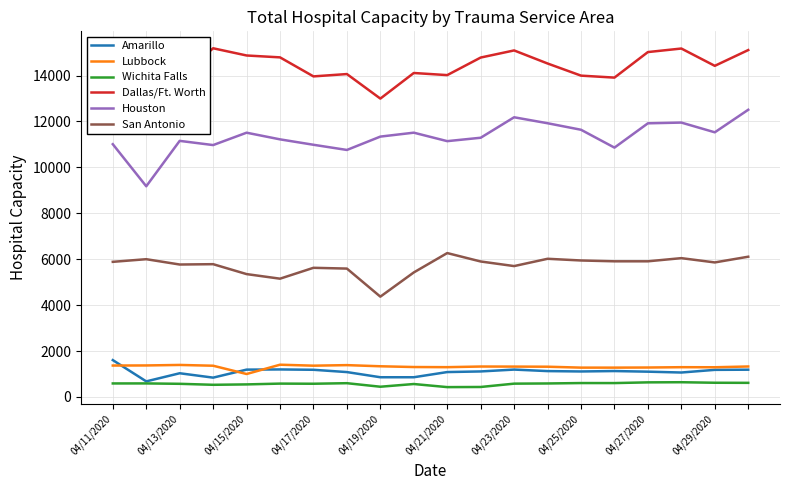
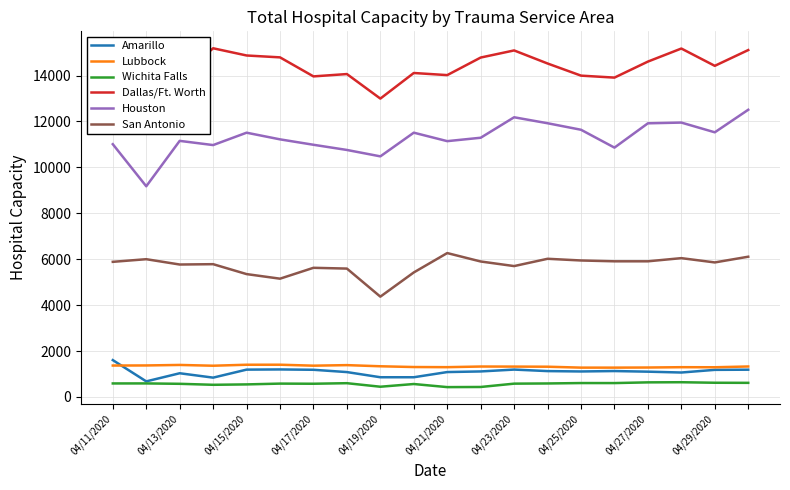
  {
    "Amarillo": {
      "04/11/2020": 1600,
      "04/13/2020": 1000,
      "04/15/2020": 1200,
      "04/17/2020": 1200,
      "04/19/2020": 900,
      "04/21/2020": 1100,
      "04/23/2020": 1200,
      "04/25/2020": 1100,
      "04/27/2020": 1100,
      "04/29/2020": 1200
    },
    "Lubbock": {
      "04/11/2020": 1400,
      "04/13/2020": 1400,
-     "04/15/2020": 1000,
+     "04/15/2020": 1400,
      "04/17/2020": 1400,
      "04/19/2020": 1300,
      "04/21/2020": 1300,
      "04/23/2020": 1300,
      "04/25/2020": 1300,
      "04/27/2020": 1300,
      "04/29/2020": 1300
    },
    "Wichita Falls": {
      "04/11/2020": 600,
      "04/13/2020": 600,
      "04/15/2020": 500,
      "04/17/2020": 600,
      "04/19/2020": 400,
      "04/21/2020": 400,
      "04/23/2020": 600,
      "04/25/2020": 600,
      "04/27/2020": 600,
      "04/29/2020": 600
    },
    "Dallas/Ft. Worth": {
      "04/15/2020": 14900,
      "04/17/2020": 14000,
      "04/19/2020": 13000,
      "04/21/2020": 14000,
      "04/23/2020": 15100,
      "04/25/2020": 14000,
-     "04/27/2020": 15000,
+     "04/27/2020": 14600,
      "04/29/2020": 14400
    },
    "Houston": {
      "04/11/2020": 11000,
      "04/13/2020": 11200,
      "04/15/2020": 11500,
      "04/17/2020": 11000,
-     "04/19/2020": 11300,
+     "04/19/2020": 10500,
      "04/21/2020": 11100,
      "04/23/2020": 12200,
      "04/25/2020": 11600,
      "04/27/2020": 11900,
      "04/29/2020": 11500
    },
    "San Antonio": {
      "04/11/2020": 5900,
      "04/13/2020": 5800,
      "04/15/2020": 5400,
      "04/17/2020": 5600,
      "04/19/2020": 4400,
      "04/21/2020": 6300,
      "04/23/2020": 5700,
      "04/25/2020": 5900,
      "04/27/2020": 5900,
      "04/29/2020": 5900
    }
  }
